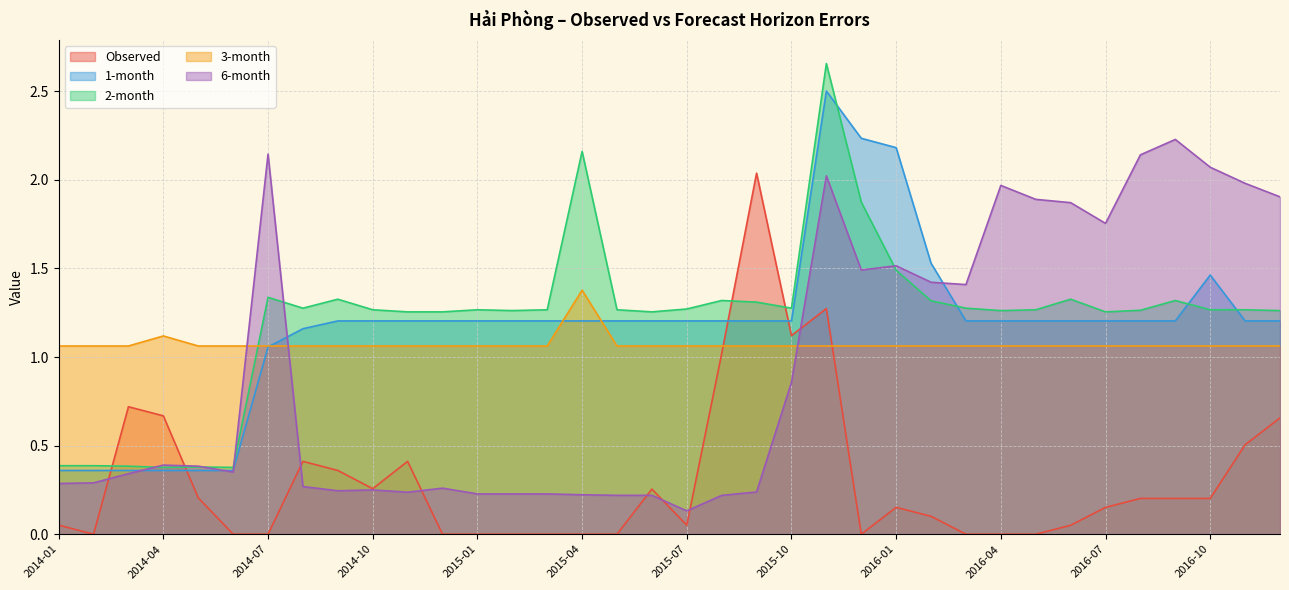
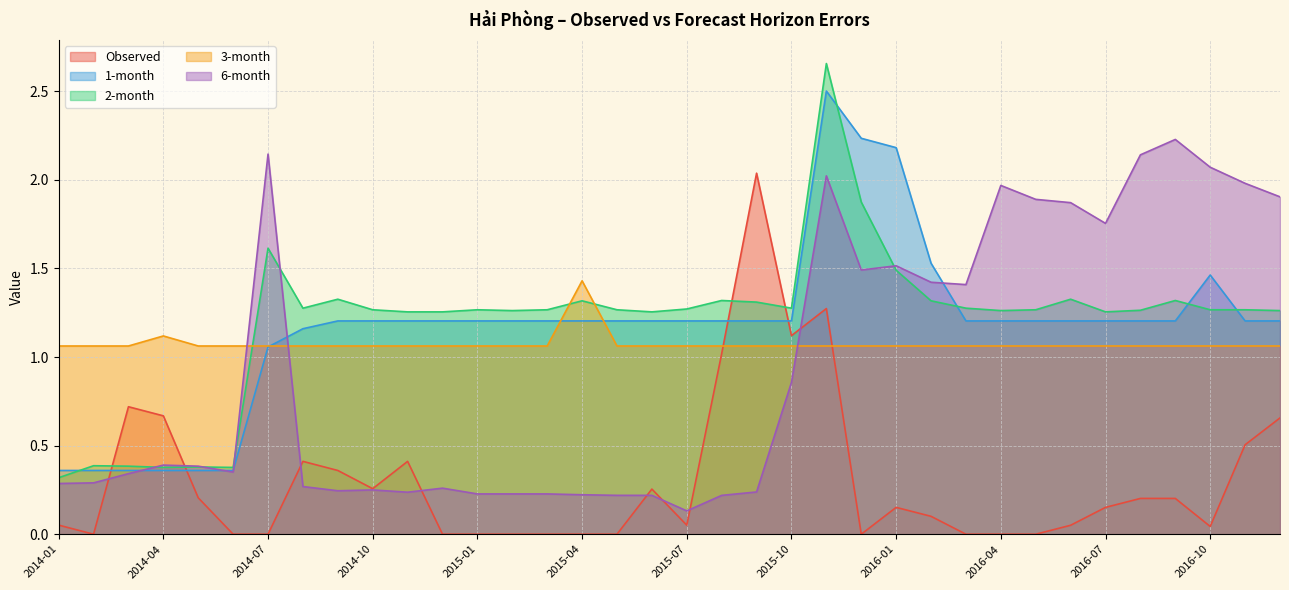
  {
    "Observed": {
      "2014-01": 0.05,
      "2014-04": 0.67,
      "2014-07": 0.00,
      "2015-01": 0.00,
      "2015-04": 0.00,
      "2015-07": 0.05,
      "2015-10": 1.12,
      "2016-01": 0.15,
      "2016-04": 0.00,
      "2016-07": 0.15,
-     "2016-10": 0.20
+     "2016-10": 0.04
    },
    "1-month": {
      "2014-01": 0.36,
      "2014-04": 0.36,
      "2014-10": 1.20,
      "2015-01": 1.20,
      "2015-04": 1.20,
      "2015-07": 1.20,
      "2015-10": 1.20,
      "2016-01": 2.18,
      "2016-04": 1.20,
      "2016-07": 1.20,
      "2016-10": 1.46
    },
    "2-month": {
-     "2014-01": 0.39,
-     "2014-07": 1.34,
+     "2014-01": 0.32,
+     "2014-07": 1.61,
      "2014-10": 1.27,
      "2015-01": 1.27,
-     "2015-04": 2.16,
+     "2015-04": 1.32,
      "2015-07": 1.27,
      "2015-10": 1.28,
      "2016-01": 1.49,
      "2016-04": 1.26,
      "2016-07": 1.25,
      "2016-10": 1.27
    },
    "3-month": {
      "2014-01": 1.06,
      "2014-04": 1.12,
      "2014-10": 1.06,
      "2015-01": 1.06,
-     "2015-04": 1.38,
+     "2015-04": 1.43,
      "2015-07": 1.06,
      "2015-10": 1.06,
      "2016-01": 1.06,
      "2016-04": 1.06,
      "2016-07": 1.06,
      "2016-10": 1.06
    },
    "6-month": {
      "2014-01": 0.29,
      "2014-07": 2.15,
      "2015-01": 0.23,
      "2015-04": 0.22,
      "2015-07": 0.13,
      "2015-10": 0.86,
      "2016-01": 1.51,
      "2016-04": 1.97,
      "2016-07": 1.75,
      "2016-10": 2.07
    }
  }
